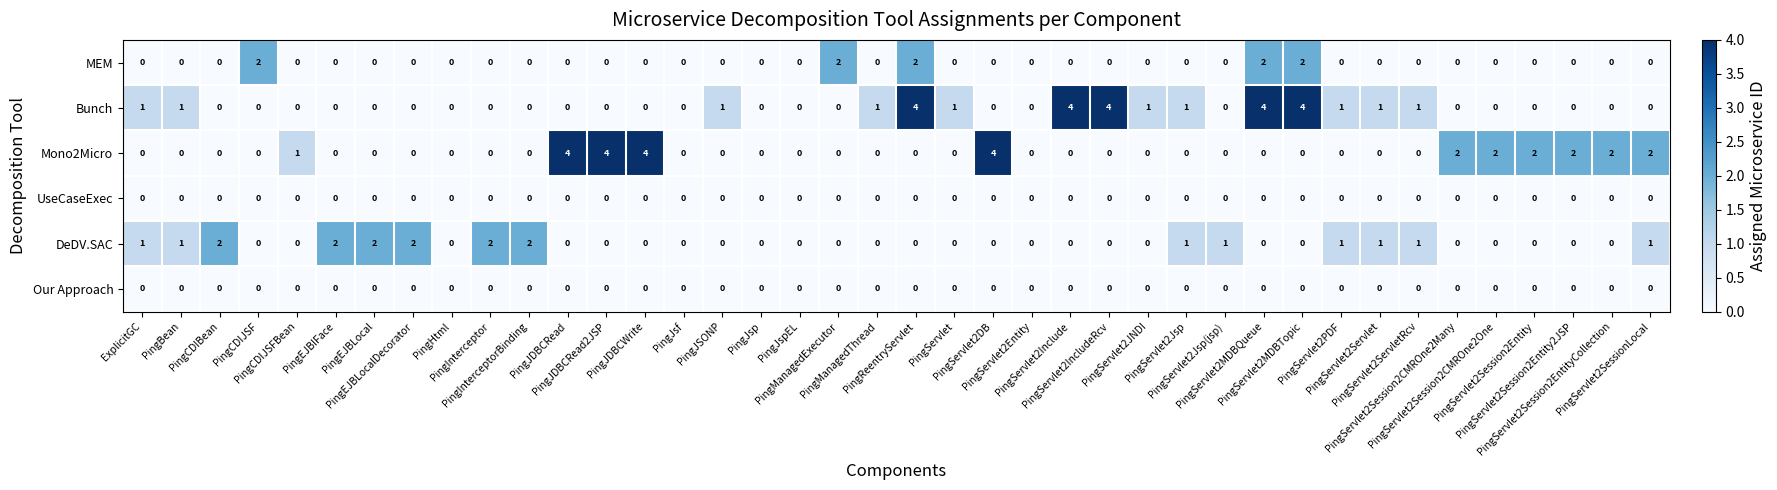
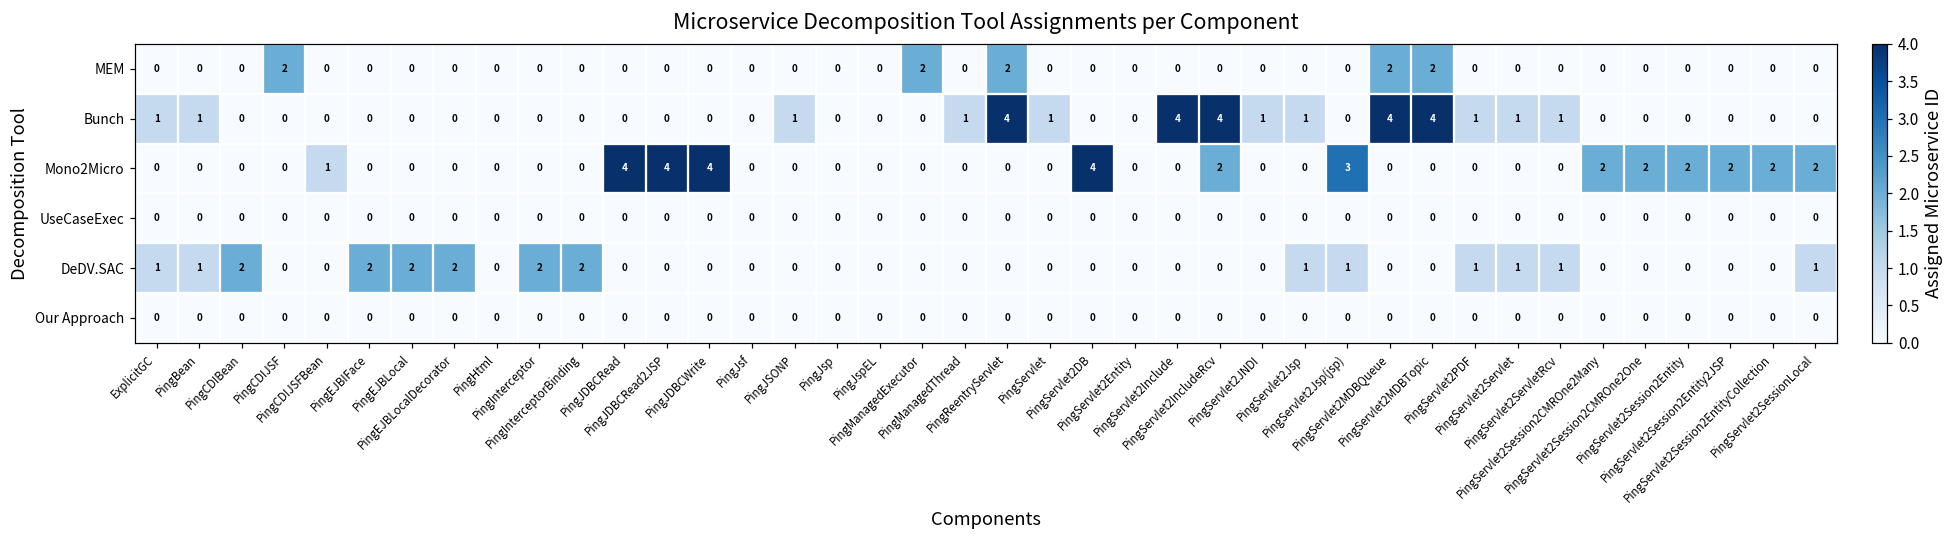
  {
    "Mono2Micro": {
      "ExplicitGC": 0,
      "PingBean": 0,
      "PingCDIBean": 0,
      "PingCDIJSF": 0,
      "PingCDIJSFBean": 1,
      "PingEJBIFace": 0,
      "PingEJBLocal": 0,
      "PingEJBLocalDecorator": 0,
      "PingHtml": 0,
      "PingInterceptor": 0,
      "PingInterceptorBinding": 0,
      "PingJDBCRead": 4,
      "PingJDBCRead2JSP": 4,
      "PingJDBCWrite": 4,
      "PingJsf": 0,
      "PingJSONP": 0,
      "PingJsp": 0,
      "PingJspEL": 0,
      "PingManagedExecutor": 0,
      "PingManagedThread": 0,
      "PingReentryServlet": 0,
      "PingServlet": 0,
      "PingServlet2DB": 4,
      "PingServlet2Entity": 0,
      "PingServlet2Include": 0,
-     "PingServlet2IncludeRcv": 0,
+     "PingServlet2IncludeRcv": 2,
      "PingServlet2JNDI": 0,
      "PingServlet2Jsp": 0,
-     "PingServlet2Jsp(jsp)": 0,
+     "PingServlet2Jsp(jsp)": 3,
      "PingServlet2MDBQueue": 0,
      "PingServlet2MDBTopic": 0,
      "PingServlet2PDF": 0,
      "PingServlet2Servlet": 0,
      "PingServlet2ServletRcv": 0,
      "PingServlet2Session2CMROne2Many": 2,
      "PingServlet2Session2CMROne2One": 2,
      "PingServlet2Session2Entity": 2,
      "PingServlet2Session2Entity2JSP": 2,
      "PingServlet2Session2EntityCollection": 2,
      "PingServlet2SessionLocal": 2
    }
  }
